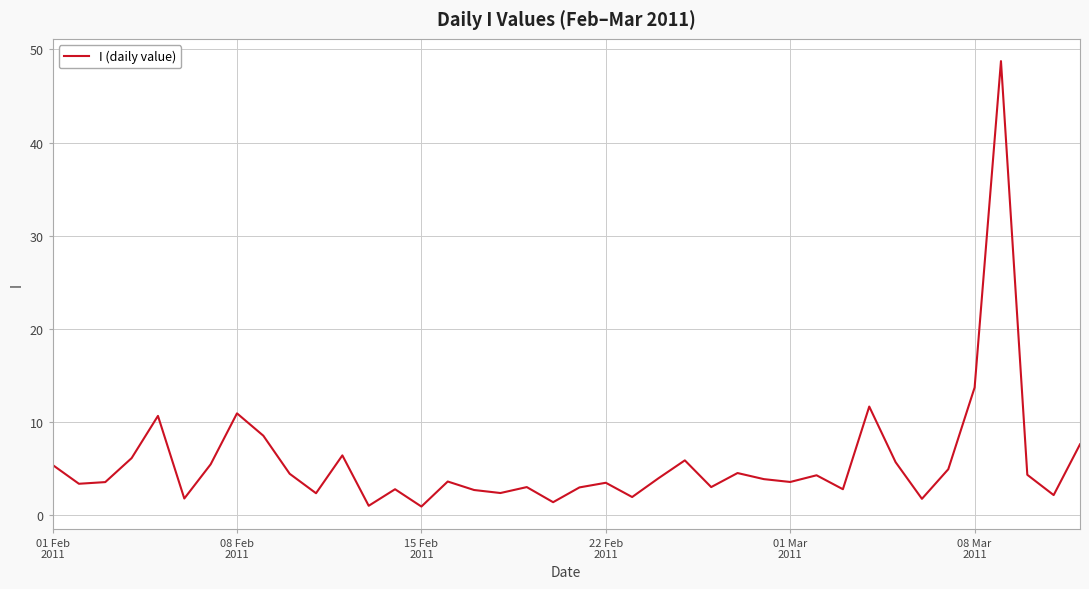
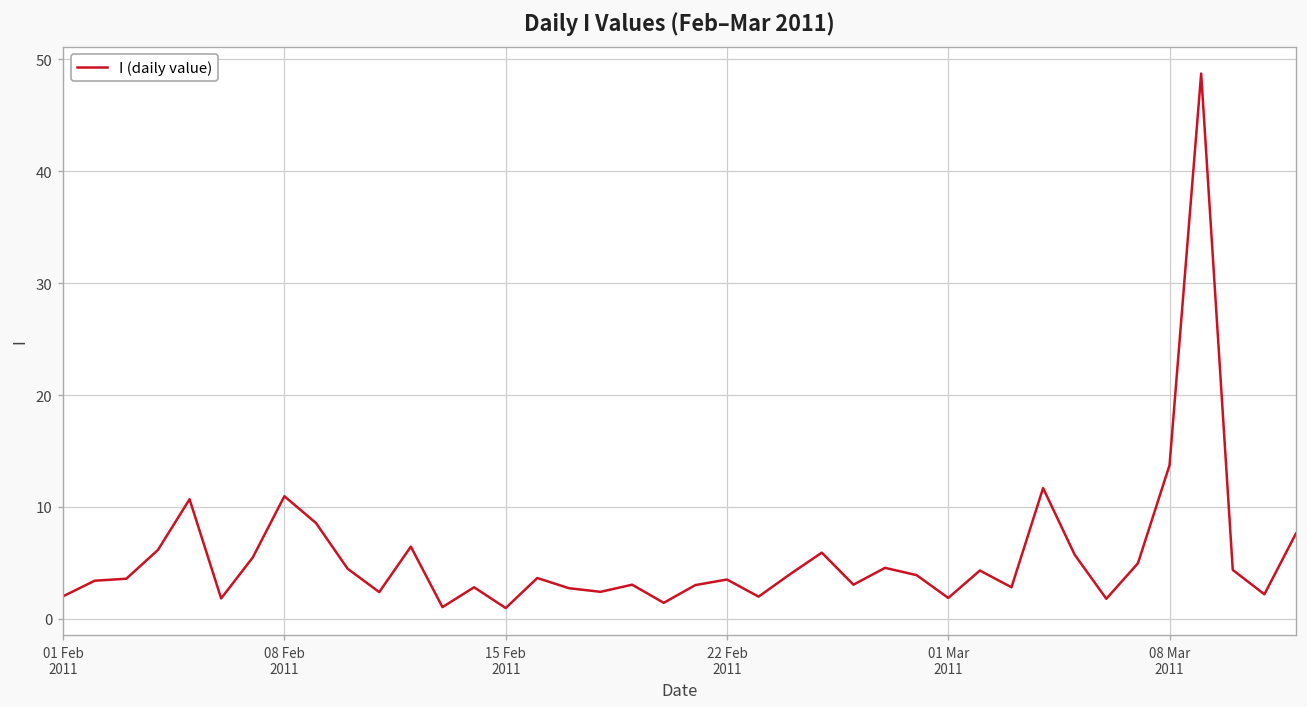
  {
-   "01 Feb 2011": 5,
+   "01 Feb 2011": 2,
    "08 Feb 2011": 11,
    "15 Feb 2011": 1,
    "22 Feb 2011": 4,
-   "01 Mar 2011": 4,
+   "01 Mar 2011": 2,
    "08 Mar 2011": 14
  }
